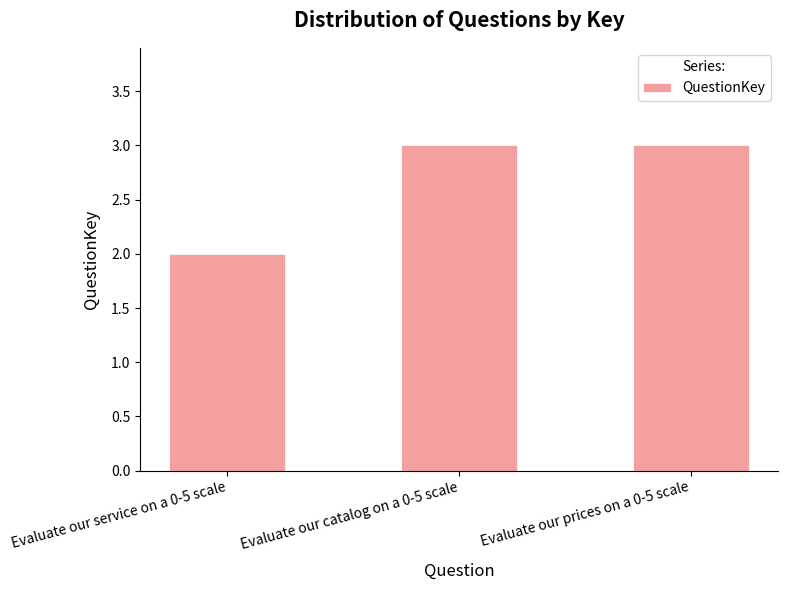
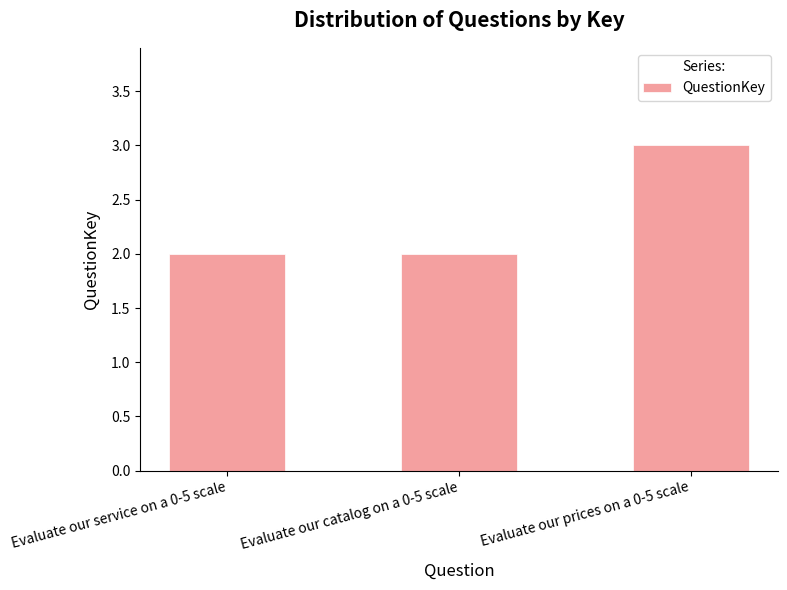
  {
    "Evaluate our service on a 0-5 scale": 2,
-   "Evaluate our catalog on a 0-5 scale": 3,
+   "Evaluate our catalog on a 0-5 scale": 2,
    "Evaluate our prices on a 0-5 scale": 3
  }
